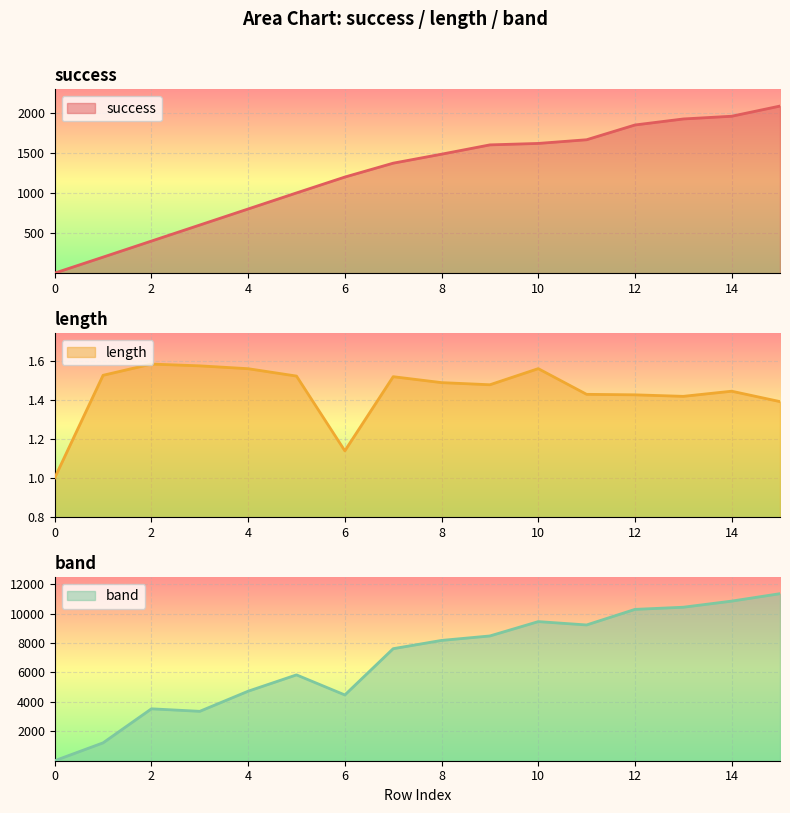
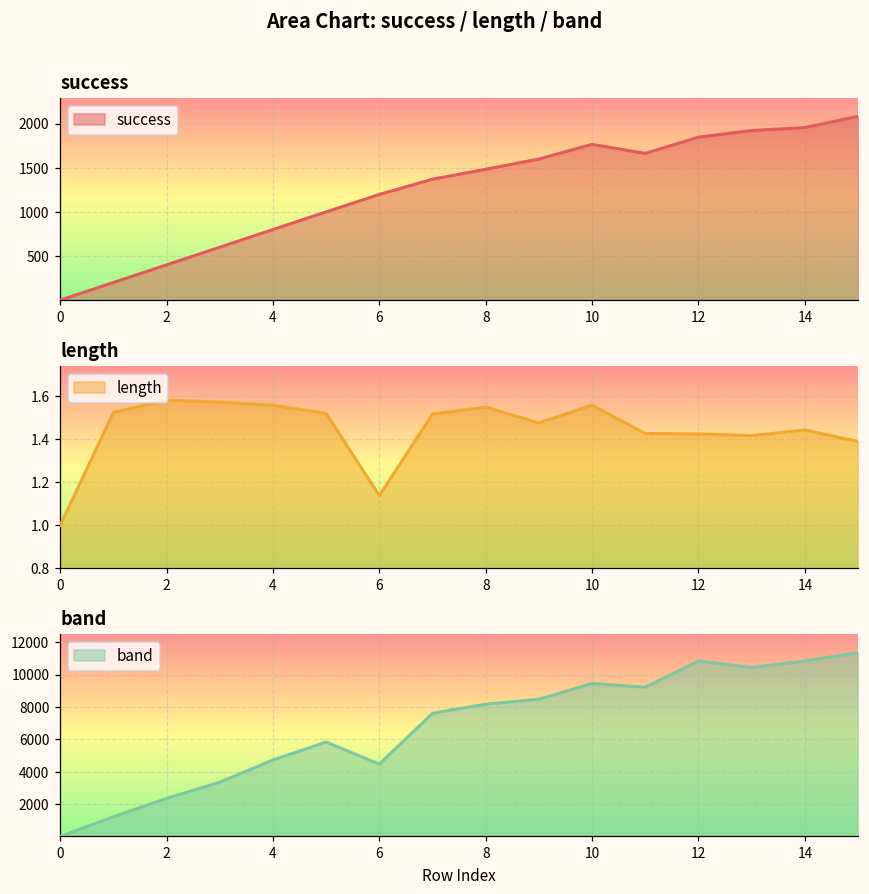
  {
    "success": {
      "0": 0,
      "2": 400,
      "4": 800,
      "6": 1200,
      "8": 1500,
-     "10": 1600,
+     "10": 1800,
      "12": 1800,
      "14": 2000
    },
    "length": {
      "0": 1.00,
      "4": 1.56,
      "6": 1.14,
-     "8": 1.49,
+     "8": 1.55,
      "10": 1.56,
      "12": 1.43,
      "14": 1.44
    },
    "band": {
      "0": 0,
-     "2": 3500,
+     "2": 2300,
      "4": 4700,
      "6": 4500,
      "8": 8200,
      "10": 9500,
-     "12": 10300,
+     "12": 10800,
      "14": 10800
    }
  }
